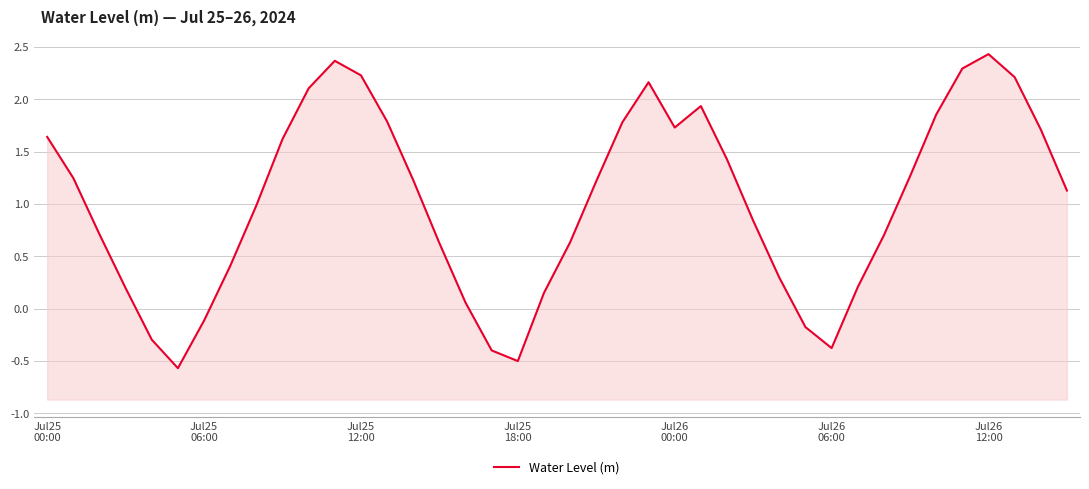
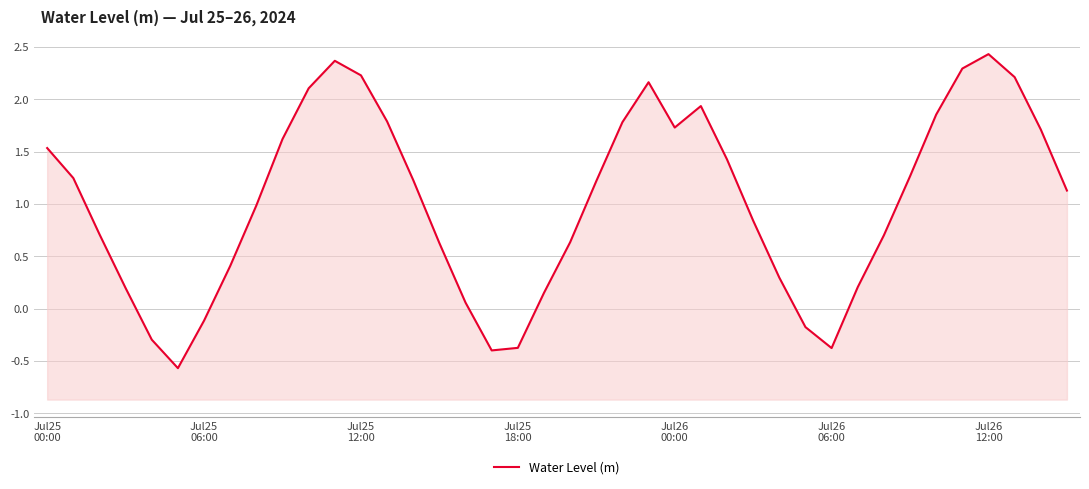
  {
-   "Jul25 00:00": 1.64,
+   "Jul25 00:00": 1.54,
    "Jul25 06:00": -0.11,
    "Jul25 12:00": 2.23,
-   "Jul25 18:00": -0.50,
+   "Jul25 18:00": -0.37,
    "Jul26 00:00": 1.73,
    "Jul26 06:00": -0.38,
    "Jul26 12:00": 2.43
  }
